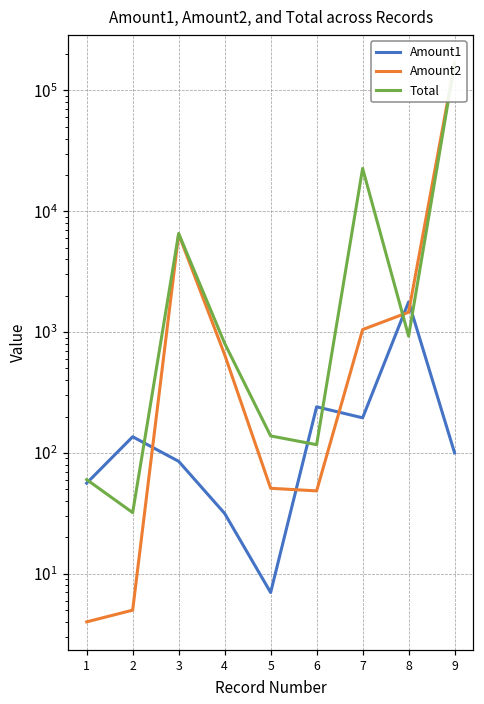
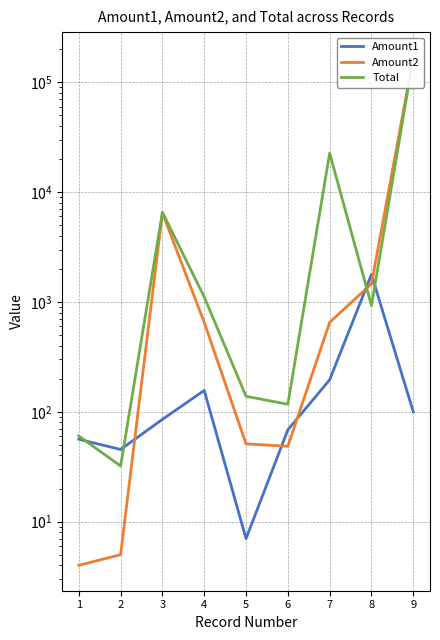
  {
    "Amount1": {
      "1": 60,
-     "2": 140,
+     "2": 45,
      "3": 90,
-     "4": 32,
+     "4": 160,
      "5": 7,
-     "6": 240,
+     "6": 70,
      "7": 200,
      "8": 1800,
      "9": 100
    },
    "Amount2": {
      "1": 4,
      "2": 5,
      "4": 700,
      "5": 50,
      "6": 50,
-     "7": 1000,
+     "7": 700,
      "8": 1500
    },
    "Total": {
      "1": 60,
      "2": 32,
-     "4": 800,
+     "4": 1100,
      "5": 140,
      "6": 120,
      "7": 23000,
      "8": 900
    }
  }
